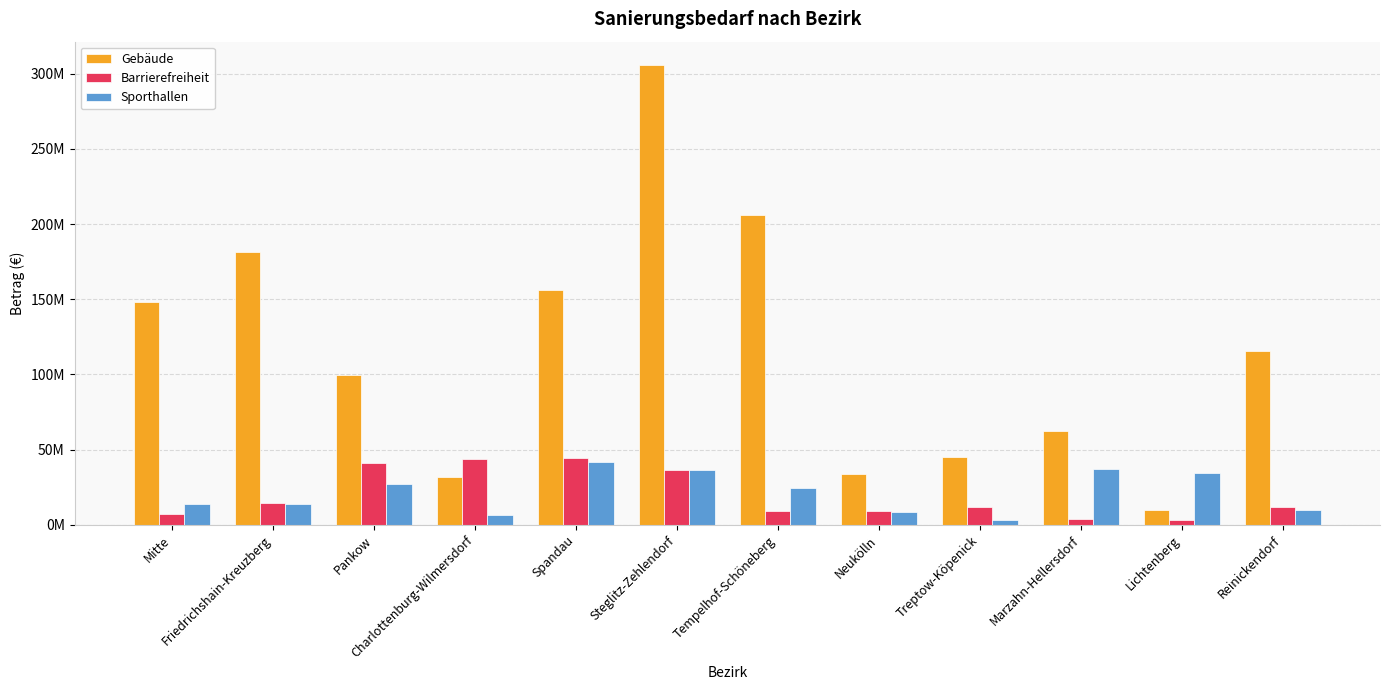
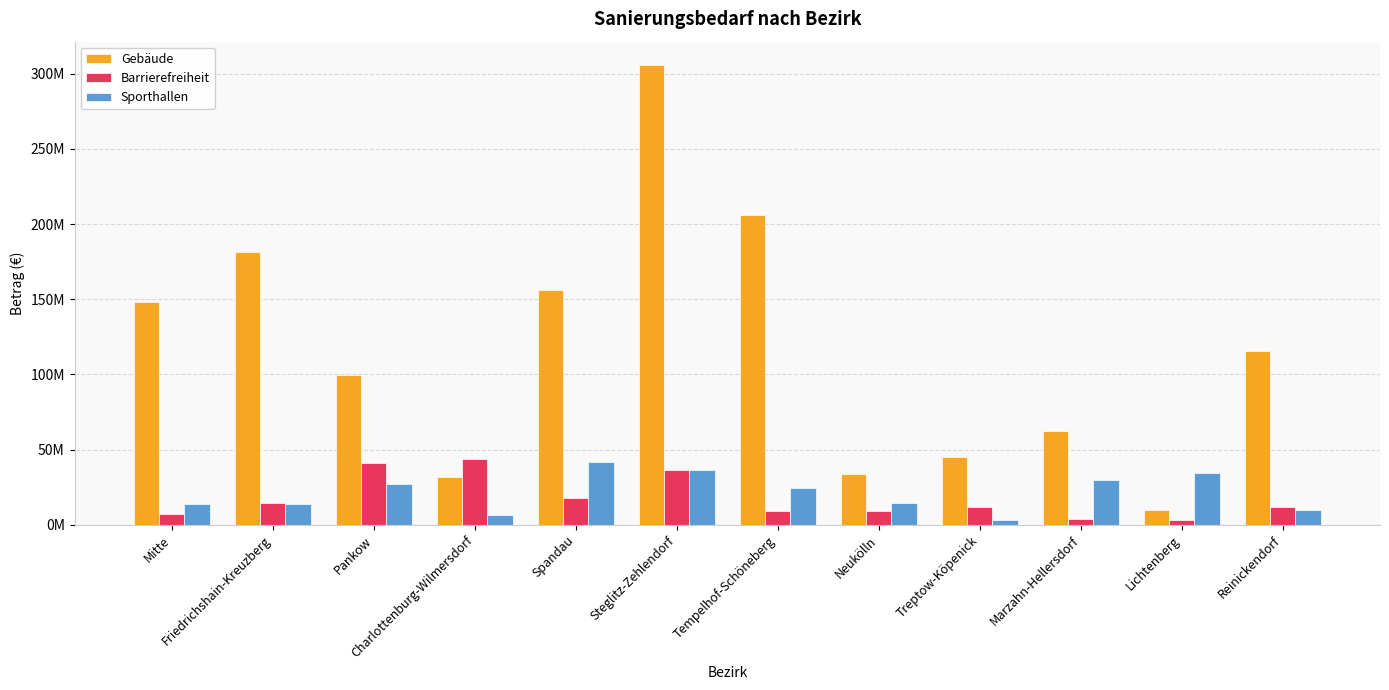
  {
    "Gebäude": {
      "Mitte": 148000000,
      "Friedrichshain-Kreuzberg": 182000000,
      "Pankow": 100000000,
      "Charlottenburg-Wilmersdorf": 32000000,
      "Spandau": 156000000,
      "Steglitz-Zehlendorf": 306000000,
      "Tempelhof-Schöneberg": 206000000,
      "Neukölln": 34000000,
      "Treptow-Köpenick": 45000000,
      "Marzahn-Hellersdorf": 62000000,
      "Lichtenberg": 10000000,
      "Reinickendorf": 115000000
    },
    "Barrierefreiheit": {
      "Mitte": 7000000,
      "Friedrichshain-Kreuzberg": 15000000,
      "Pankow": 41000000,
      "Charlottenburg-Wilmersdorf": 44000000,
-     "Spandau": 44000000,
+     "Spandau": 18000000,
      "Steglitz-Zehlendorf": 36000000,
      "Tempelhof-Schöneberg": 9000000,
      "Neukölln": 9000000,
      "Treptow-Köpenick": 12000000,
      "Marzahn-Hellersdorf": 4000000,
      "Lichtenberg": 3000000,
      "Reinickendorf": 12000000
    },
    "Sporthallen": {
      "Mitte": 14000000,
      "Friedrichshain-Kreuzberg": 14000000,
      "Pankow": 27000000,
      "Charlottenburg-Wilmersdorf": 6000000,
      "Spandau": 42000000,
      "Steglitz-Zehlendorf": 37000000,
      "Tempelhof-Schöneberg": 25000000,
-     "Neukölln": 9000000,
+     "Neukölln": 14000000,
      "Treptow-Köpenick": 3000000,
-     "Marzahn-Hellersdorf": 37000000,
+     "Marzahn-Hellersdorf": 30000000,
      "Lichtenberg": 35000000,
      "Reinickendorf": 10000000
    }
  }
